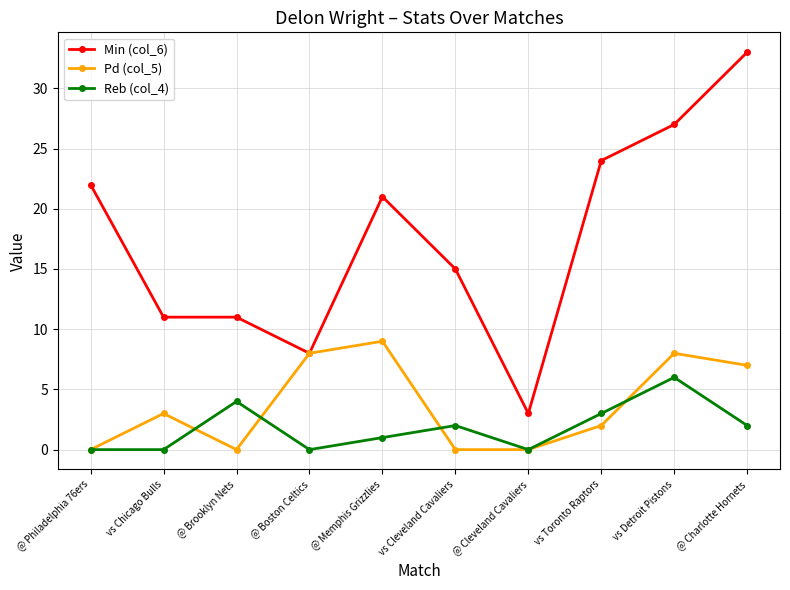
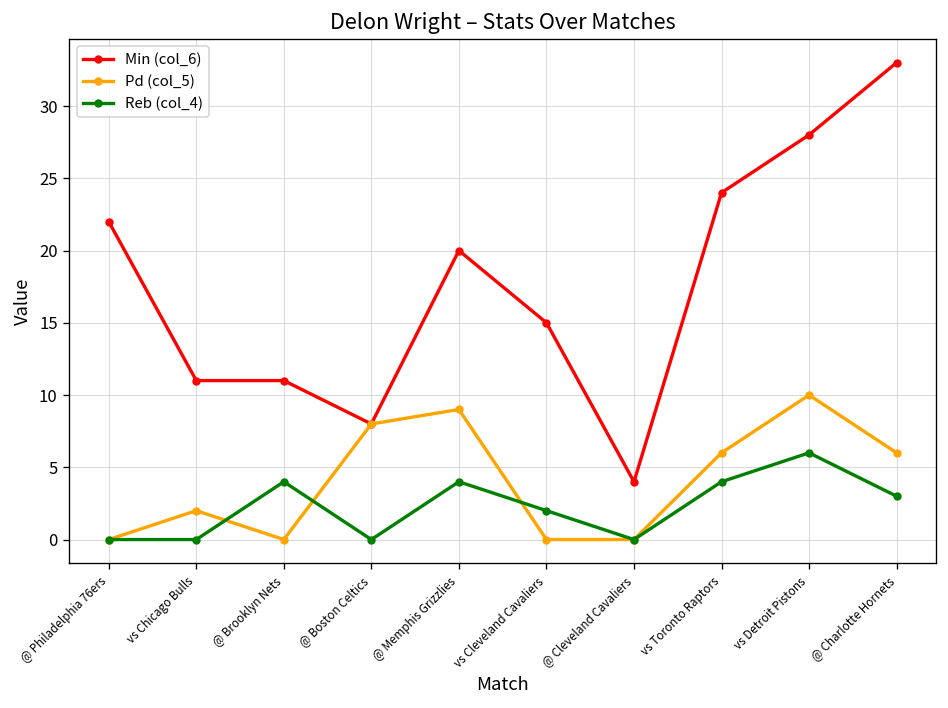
  {
    "Min (col_6)": {
      "@ Philadelphia 76ers": 22,
      "vs Chicago Bulls": 11,
      "@ Brooklyn Nets": 11,
-     "@ Memphis Grizzlies": 21,
+     "@ Memphis Grizzlies": 20,
      "vs Cleveland Cavaliers": 15,
-     "@ Cleveland Cavaliers": 3,
+     "@ Cleveland Cavaliers": 4,
      "vs Toronto Raptors": 24,
-     "vs Detroit Pistons": 27,
+     "vs Detroit Pistons": 28,
      "@ Charlotte Hornets": 33
    },
    "Pd (col_5)": {
-     "vs Chicago Bulls": 3,
+     "vs Chicago Bulls": 2,
      "@ Brooklyn Nets": 0,
      "@ Memphis Grizzlies": 9,
      "vs Cleveland Cavaliers": 0,
-     "vs Toronto Raptors": 2,
-     "vs Detroit Pistons": 8,
-     "@ Charlotte Hornets": 7
+     "vs Toronto Raptors": 6,
+     "vs Detroit Pistons": 10,
+     "@ Charlotte Hornets": 6
    },
    "Reb (col_4)": {
      "vs Chicago Bulls": 0,
      "@ Brooklyn Nets": 4,
      "@ Boston Celtics": 0,
-     "@ Memphis Grizzlies": 1,
+     "@ Memphis Grizzlies": 4,
      "vs Cleveland Cavaliers": 2,
-     "vs Toronto Raptors": 3,
+     "vs Toronto Raptors": 4,
      "vs Detroit Pistons": 6,
-     "@ Charlotte Hornets": 2
+     "@ Charlotte Hornets": 3
    }
  }
